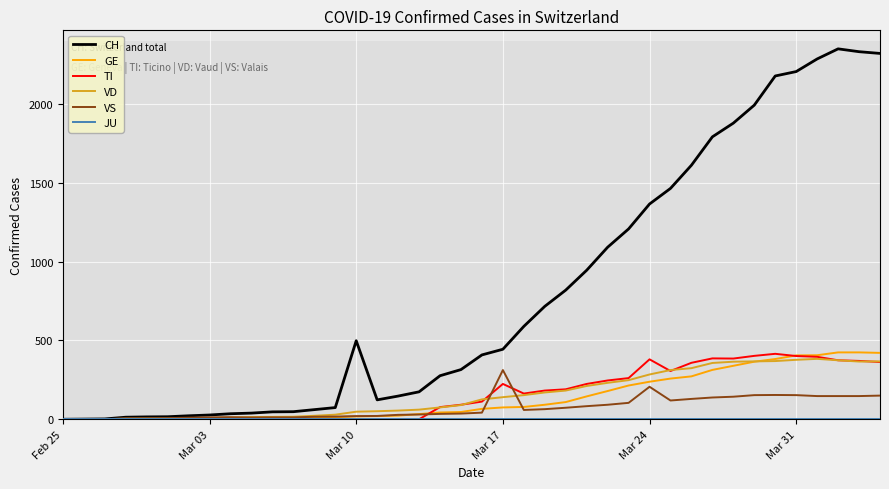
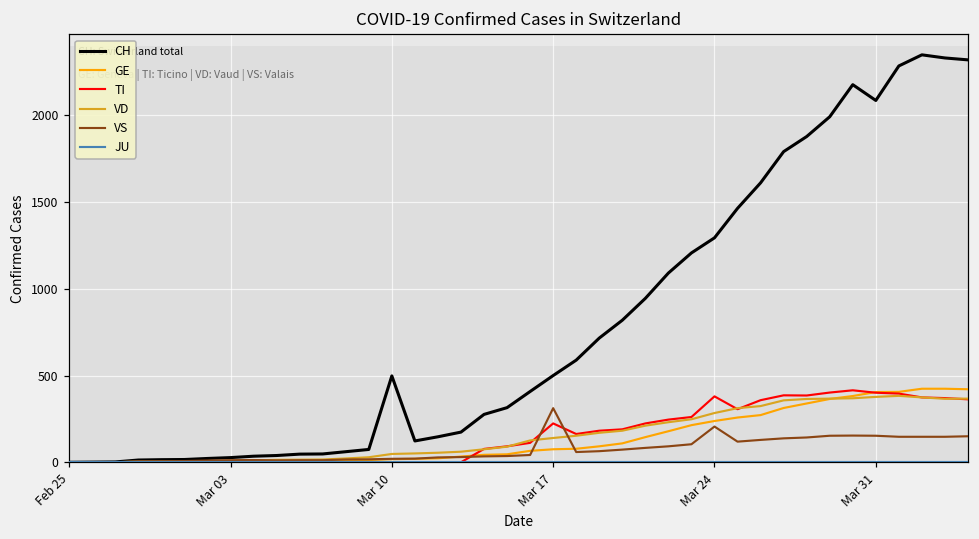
  {
    "CH": {
      "Mar 10": 500,
-     "Mar 17": 440,
-     "Mar 24": 1370,
-     "Mar 31": 2210
+     "Mar 17": 500,
+     "Mar 24": 1290,
+     "Mar 31": 2090
    },
    "TI": {
      "Mar 17": 220,
      "Mar 24": 380
    },
    "VS": {
      "Mar 17": 310,
      "Mar 24": 210,
      "Mar 31": 150
    },
    "JU": {
      "Mar 17": 0,
      "Mar 24": 0,
      "Mar 31": 0
    }
  }
